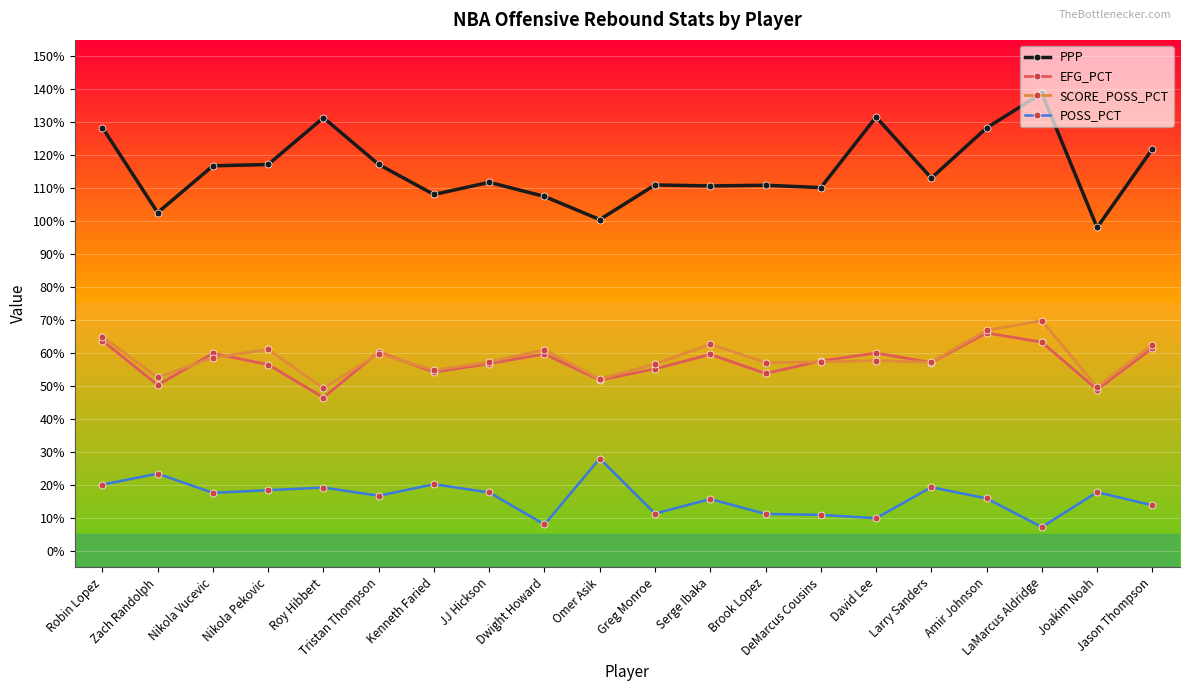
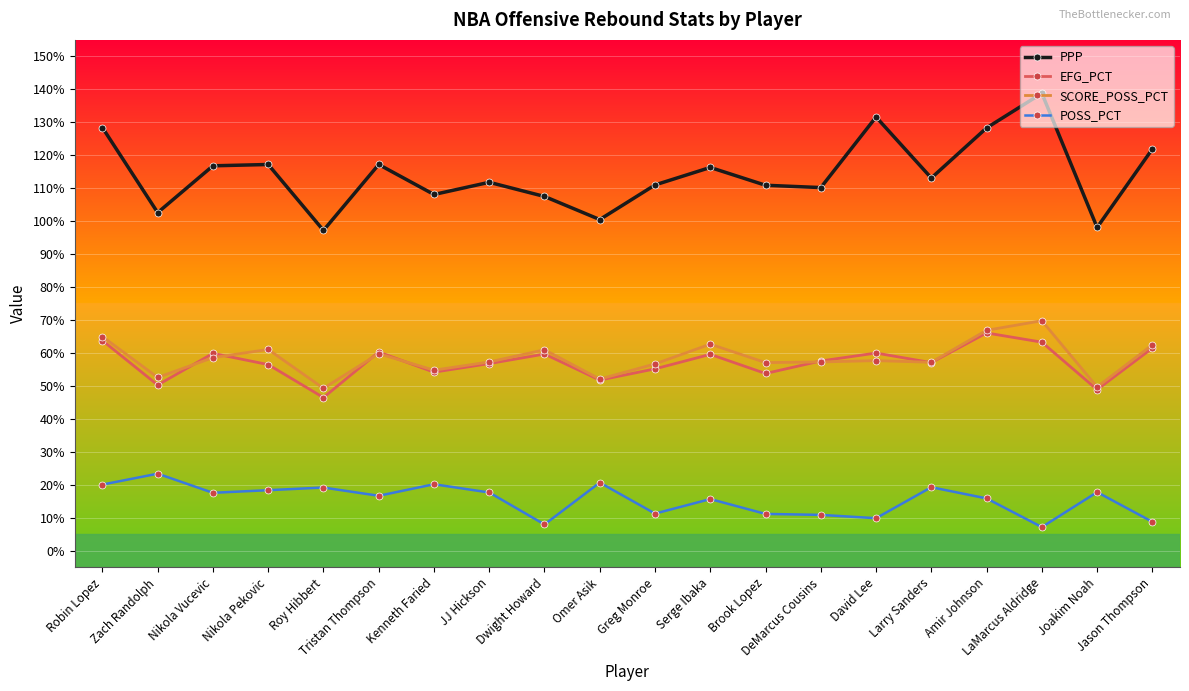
  {
    "PPP": {
      "Robin Lopez": "128%",
      "Zach Randolph": "103%",
      "Nikola Vucevic": "117%",
      "Nikola Pekovic": "117%",
-     "Roy Hibbert": "131%",
+     "Roy Hibbert": "97%",
      "Tristan Thompson": "117%",
      "Kenneth Faried": "108%",
      "JJ Hickson": "112%",
      "Dwight Howard": "108%",
      "Omer Asik": "100%",
      "Greg Monroe": "111%",
-     "Serge Ibaka": "111%",
+     "Serge Ibaka": "116%",
      "Brook Lopez": "111%",
      "DeMarcus Cousins": "110%",
      "David Lee": "132%",
      "Larry Sanders": "113%",
      "Amir Johnson": "128%",
      "Joakim Noah": "98%",
      "Jason Thompson": "122%"
    },
    "POSS_PCT": {
      "Robin Lopez": "20%",
      "Zach Randolph": "23%",
      "Nikola Vucevic": "18%",
      "Nikola Pekovic": "18%",
      "Roy Hibbert": "19%",
      "Tristan Thompson": "17%",
      "Kenneth Faried": "20%",
      "JJ Hickson": "18%",
      "Dwight Howard": "8%",
-     "Omer Asik": "28%",
+     "Omer Asik": "21%",
      "Greg Monroe": "11%",
      "Serge Ibaka": "16%",
      "Brook Lopez": "11%",
      "DeMarcus Cousins": "11%",
      "David Lee": "10%",
      "Larry Sanders": "19%",
      "Amir Johnson": "16%",
      "LaMarcus Aldridge": "7%",
      "Joakim Noah": "18%",
-     "Jason Thompson": "14%"
+     "Jason Thompson": "9%"
    }
  }
